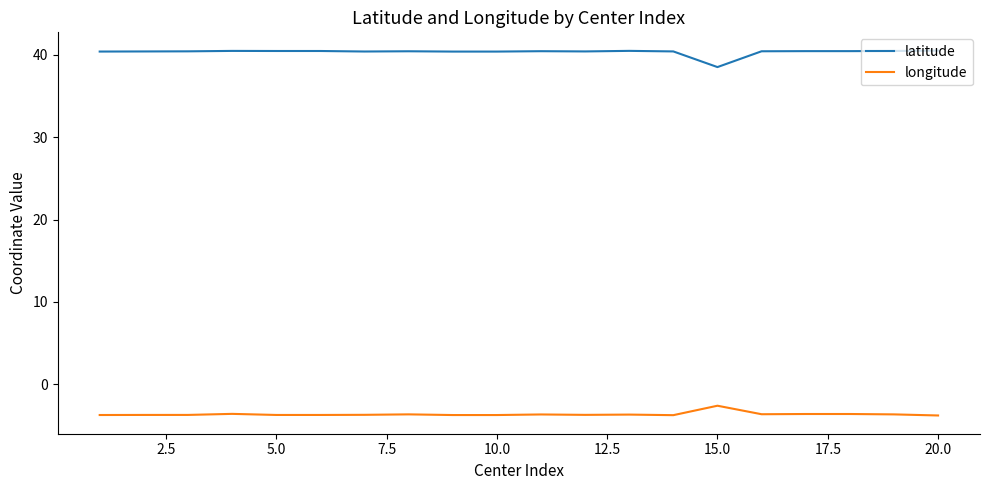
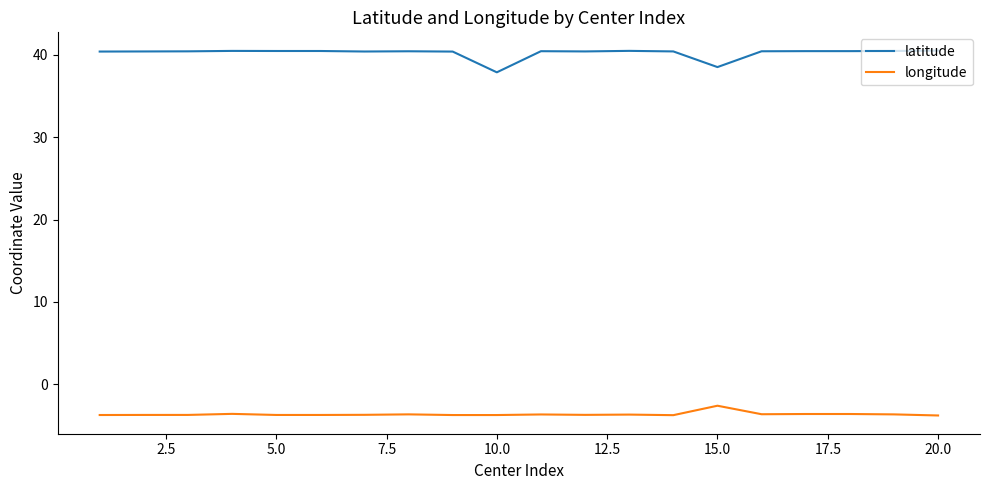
  {
    "latitude": {
      "5.0": 40,
-     "10.0": 40,
+     "10.0": 38,
      "15.0": 39
    },
    "longitude": {
      "5.0": -4,
      "10.0": -4,
      "15.0": -3,
      "20.0": -4
    }
  }
